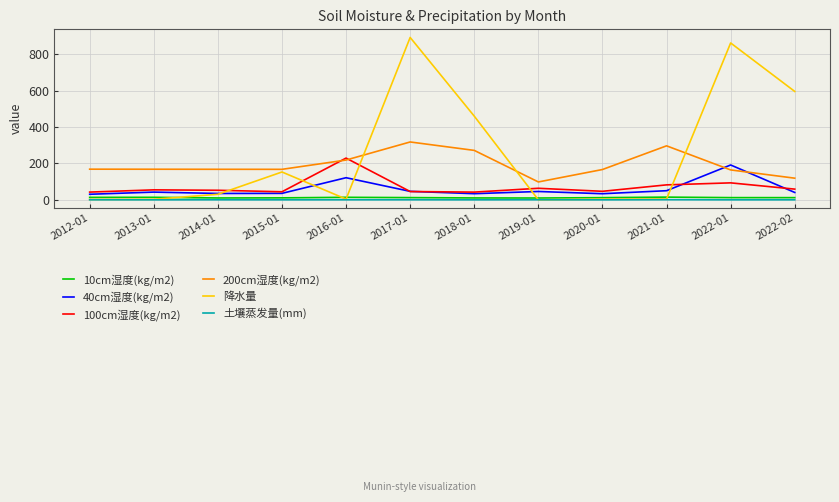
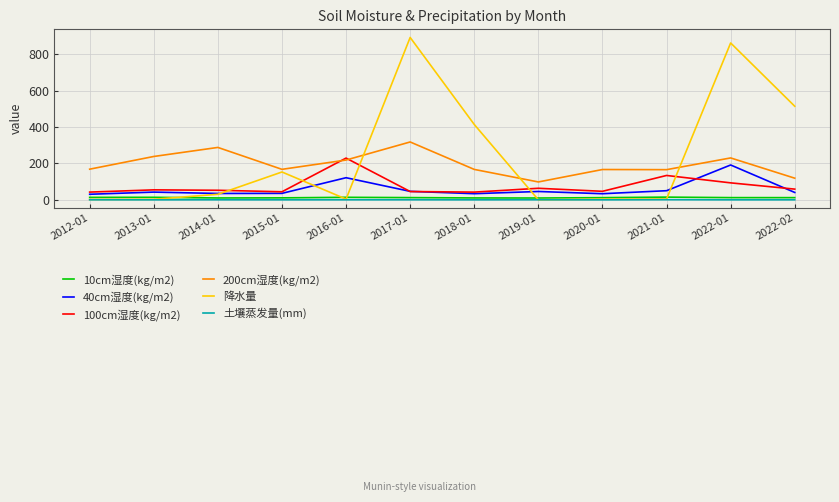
  {
    "40cm湿度(kg/m2)": {
      "2016-01": 120,
      "2019-01": 50,
      "2021-01": 50,
      "2022-01": 190,
      "2022-02": 40
    },
    "100cm湿度(kg/m2)": {
      "2014-01": 50,
      "2019-01": 60,
-     "2021-01": 80,
+     "2021-01": 130,
      "2022-01": 90,
      "2022-02": 60
    },
    "200cm湿度(kg/m2)": {
      "2012-01": 170,
-     "2013-01": 170,
-     "2014-01": 170,
+     "2013-01": 240,
+     "2014-01": 290,
      "2015-01": 170,
      "2017-01": 320,
-     "2018-01": 270,
+     "2018-01": 170,
      "2019-01": 100,
      "2020-01": 170,
-     "2021-01": 300,
-     "2022-01": 160,
+     "2021-01": 170,
+     "2022-01": 230,
      "2022-02": 120
    },
    "降水量": {
      "2015-01": 150,
      "2017-01": 890,
-     "2018-01": 460,
+     "2018-01": 410,
      "2022-01": 860,
-     "2022-02": 600
+     "2022-02": 510
    }
  }
